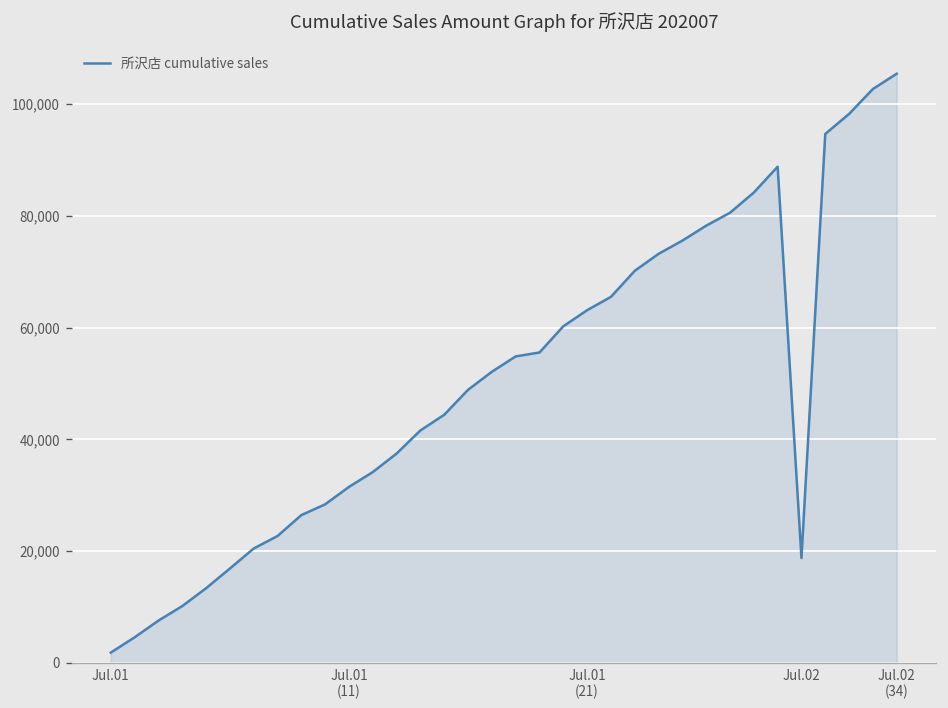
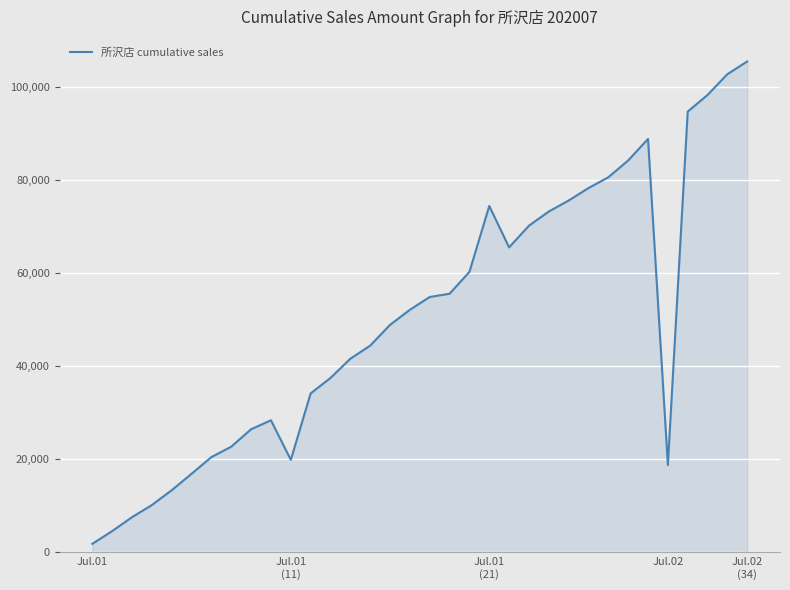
  {
    "Jul.01": "2,000",
-   "Jul.01 (11)": "32,000",
-   "Jul.01 (21)": "63,000",
+   "Jul.01 (11)": "20,000",
+   "Jul.01 (21)": "74,000",
    "Jul.02": "19,000",
    "Jul.02 (34)": "105,000"
  }
